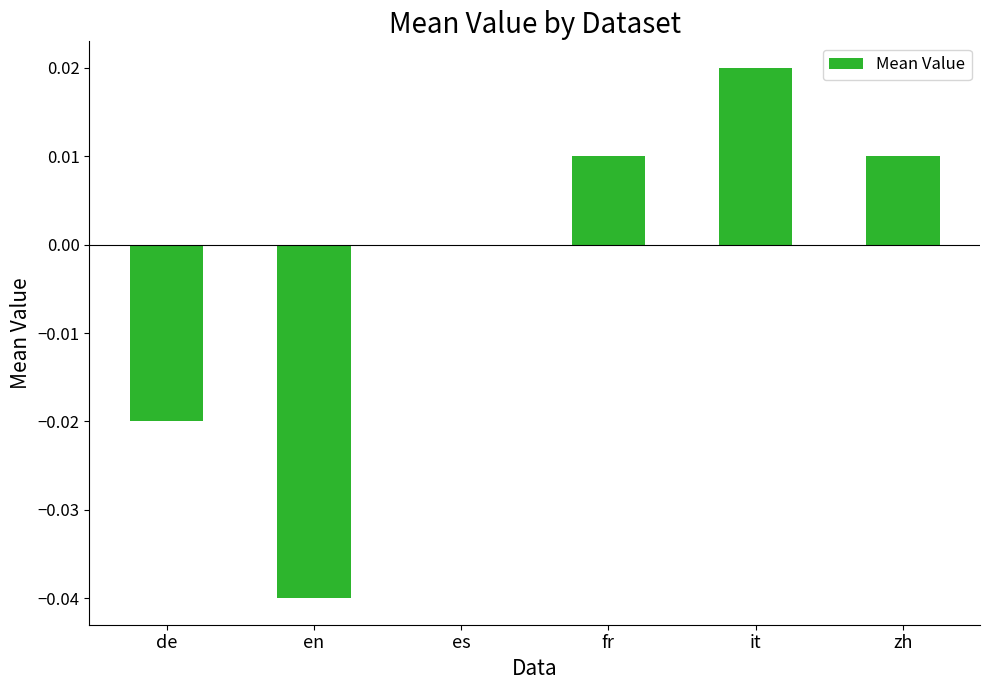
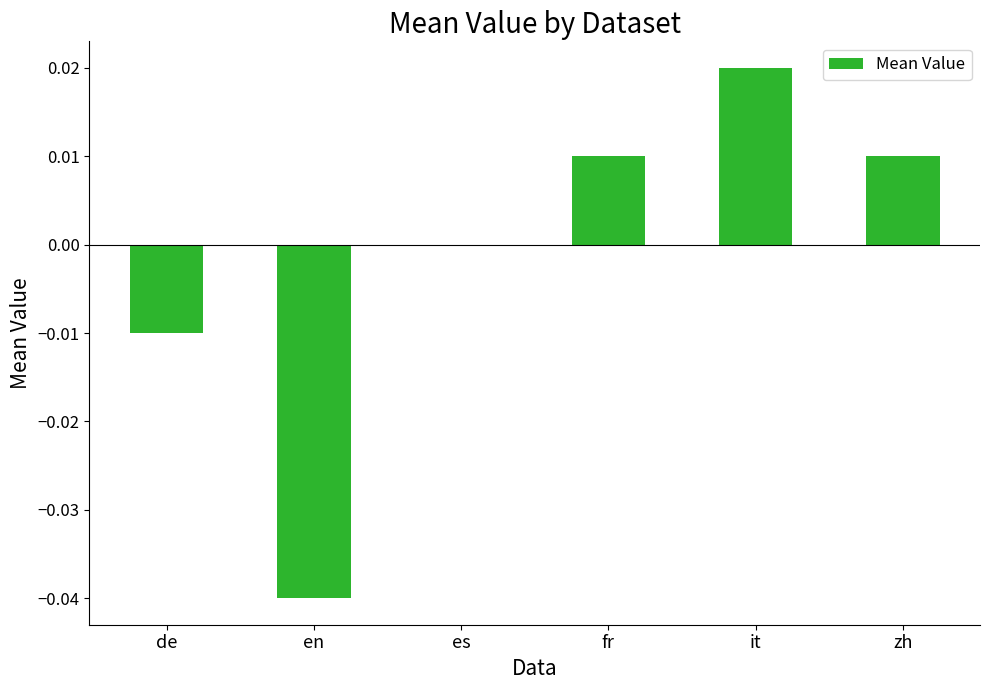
  {
-   "de": -0.02,
+   "de": -0.01,
    "en": -0.04,
    "es": 0.00,
    "fr": 0.01,
    "it": 0.02,
    "zh": 0.01
  }
